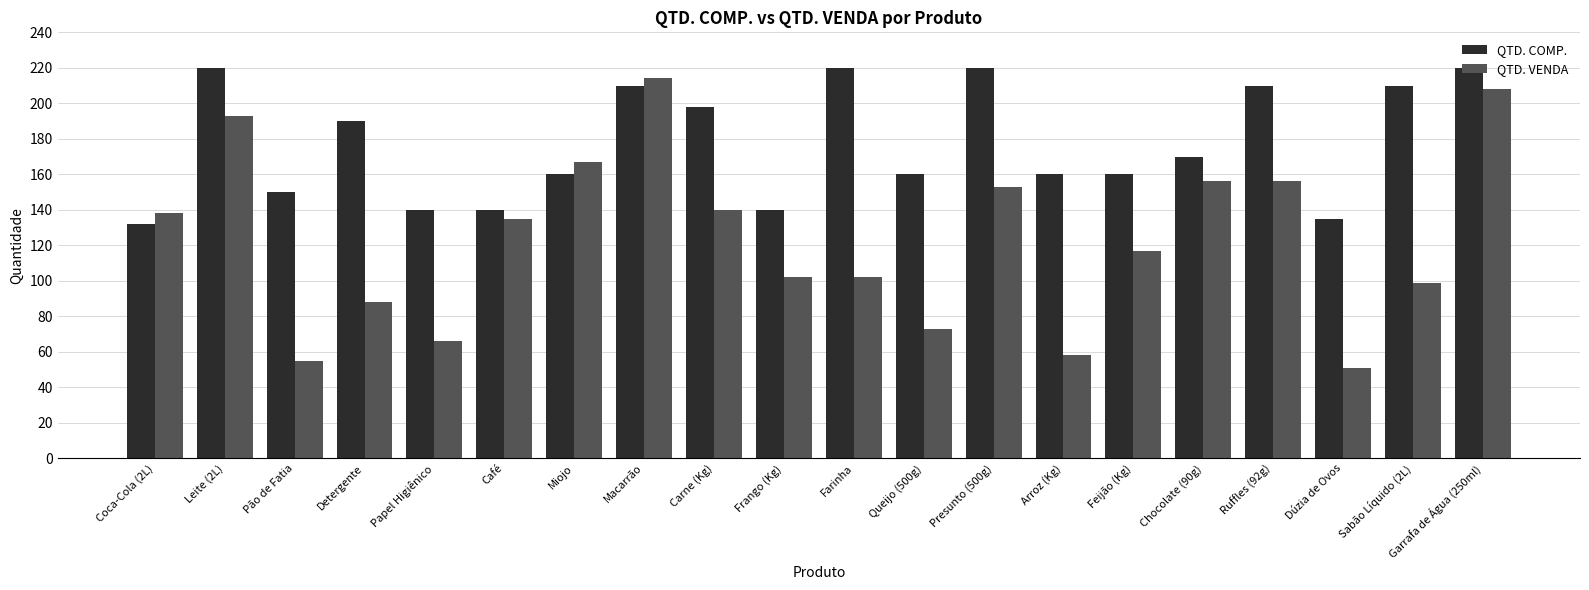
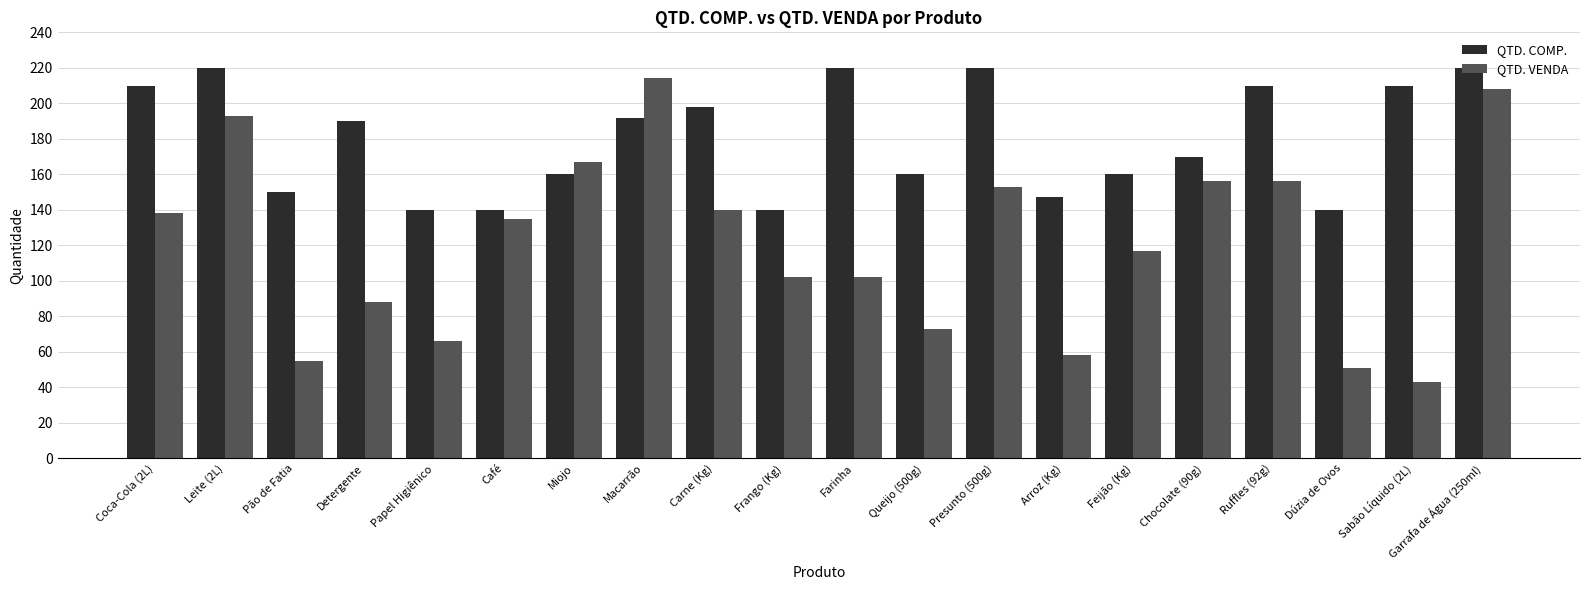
  {
    "QTD. COMP.": {
-     "Coca-Cola (2L)": 132,
+     "Coca-Cola (2L)": 210,
      "Leite (2L)": 220,
      "Pão de Fatia": 150,
      "Detergente": 190,
      "Papel Higiênico": 140,
      "Café": 140,
      "Miojo": 160,
-     "Macarrão": 210,
+     "Macarrão": 192,
      "Carne (Kg)": 198,
      "Frango (Kg)": 140,
      "Farinha": 220,
      "Queijo (500g)": 160,
      "Presunto (500g)": 220,
-     "Arroz (Kg)": 160,
+     "Arroz (Kg)": 147,
      "Feijão (Kg)": 160,
      "Chocolate (90g)": 170,
      "Ruffles (92g)": 210,
-     "Dúzia de Ovos": 135,
+     "Dúzia de Ovos": 140,
      "Sabão Líquido (2L)": 210,
      "Garrafa de Água (250ml)": 220
    },
    "QTD. VENDA": {
      "Coca-Cola (2L)": 138,
      "Leite (2L)": 193,
      "Pão de Fatia": 55,
      "Detergente": 88,
      "Papel Higiênico": 66,
      "Café": 135,
      "Miojo": 167,
      "Macarrão": 214,
      "Carne (Kg)": 140,
      "Frango (Kg)": 102,
      "Farinha": 102,
      "Queijo (500g)": 73,
      "Presunto (500g)": 153,
      "Arroz (Kg)": 58,
      "Feijão (Kg)": 117,
      "Chocolate (90g)": 156,
      "Ruffles (92g)": 156,
      "Dúzia de Ovos": 51,
-     "Sabão Líquido (2L)": 99,
+     "Sabão Líquido (2L)": 43,
      "Garrafa de Água (250ml)": 208
    }
  }
